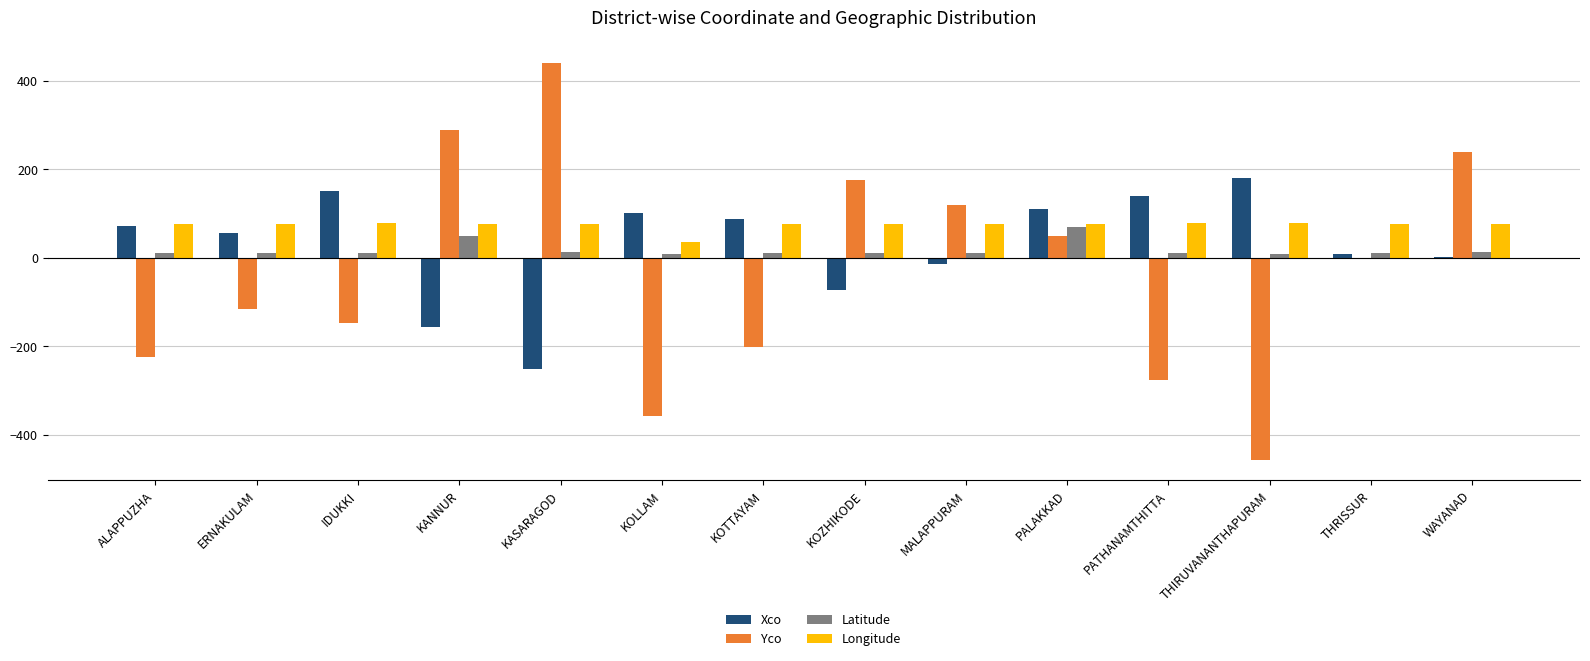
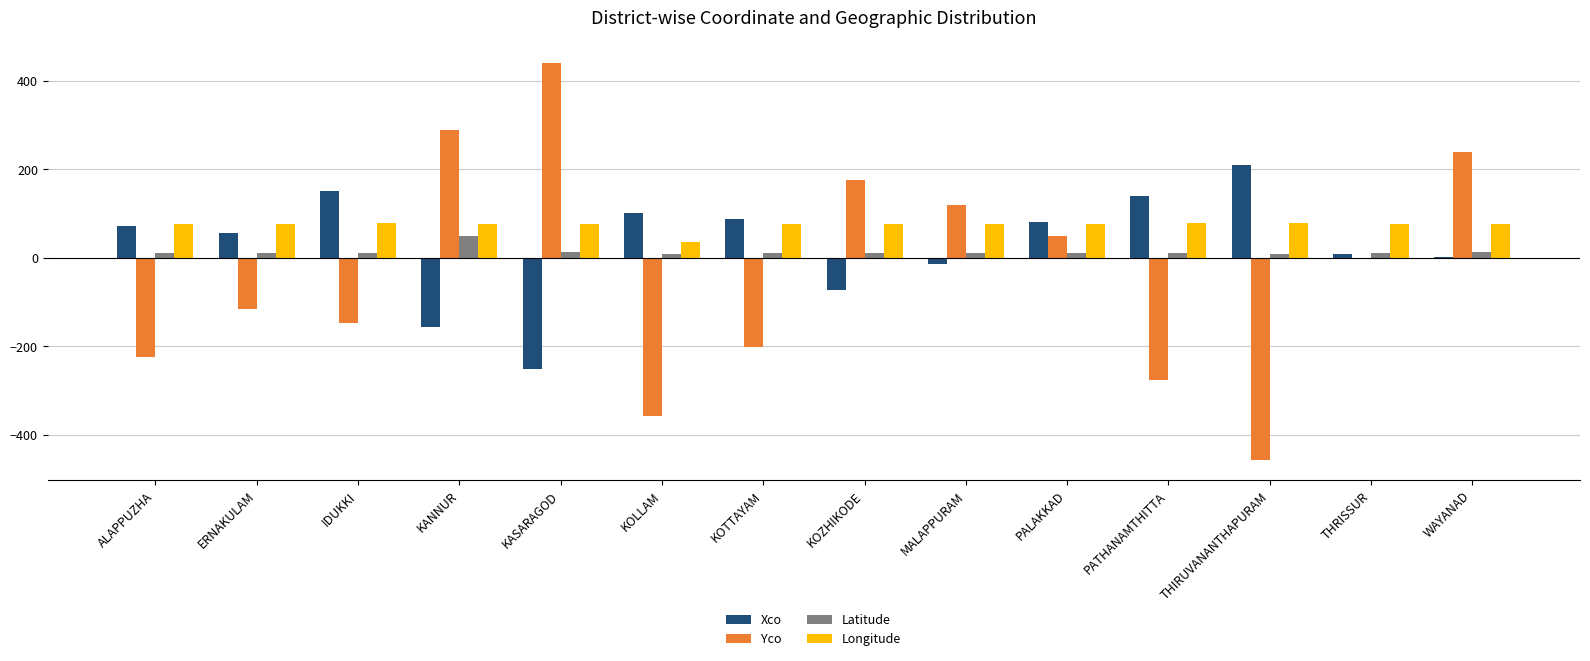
  {
    "Xco": {
      "ALAPPUZHA": 70,
      "ERNAKULAM": 60,
      "IDUKKI": 150,
      "KANNUR": -160,
      "KASARAGOD": -250,
      "KOLLAM": 100,
      "KOTTAYAM": 90,
      "KOZHIKODE": -70,
      "MALAPPURAM": -10,
-     "PALAKKAD": 110,
+     "PALAKKAD": 80,
      "PATHANAMTHITTA": 140,
-     "THIRUVANANTHAPURAM": 180,
+     "THIRUVANANTHAPURAM": 210,
      "THRISSUR": 10
    },
    "Yco": {
      "ALAPPUZHA": -230,
      "ERNAKULAM": -120,
      "IDUKKI": -150,
      "KANNUR": 290,
      "KASARAGOD": 440,
      "KOLLAM": -360,
      "KOTTAYAM": -200,
      "KOZHIKODE": 180,
      "MALAPPURAM": 120,
      "PALAKKAD": 50,
      "PATHANAMTHITTA": -280,
      "THIRUVANANTHAPURAM": -460,
      "WAYANAD": 240
    },
    "Latitude": {
      "ALAPPUZHA": 10,
      "ERNAKULAM": 10,
      "IDUKKI": 10,
      "KANNUR": 50,
      "KASARAGOD": 10,
      "KOLLAM": 10,
      "KOTTAYAM": 10,
      "KOZHIKODE": 10,
      "MALAPPURAM": 10,
-     "PALAKKAD": 70,
+     "PALAKKAD": 10,
      "PATHANAMTHITTA": 10,
      "THIRUVANANTHAPURAM": 10,
      "THRISSUR": 10,
      "WAYANAD": 10
    },
    "Longitude": {
      "ALAPPUZHA": 80,
      "ERNAKULAM": 80,
      "IDUKKI": 80,
      "KANNUR": 80,
      "KASARAGOD": 70,
      "KOLLAM": 40,
      "KOTTAYAM": 80,
      "KOZHIKODE": 80,
      "MALAPPURAM": 80,
      "PALAKKAD": 80,
      "PATHANAMTHITTA": 80,
      "THIRUVANANTHAPURAM": 80,
      "THRISSUR": 80,
      "WAYANAD": 80
    }
  }
